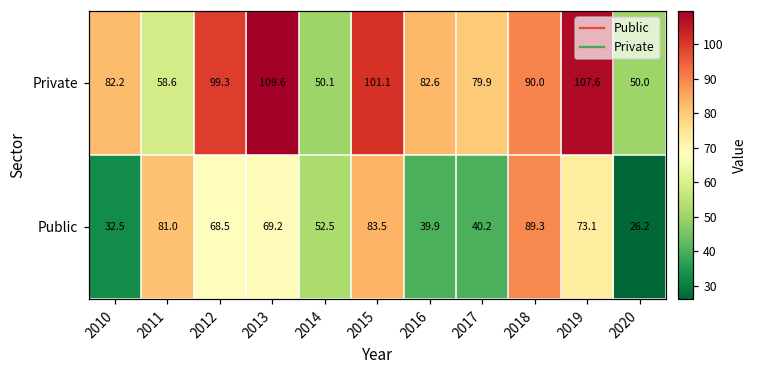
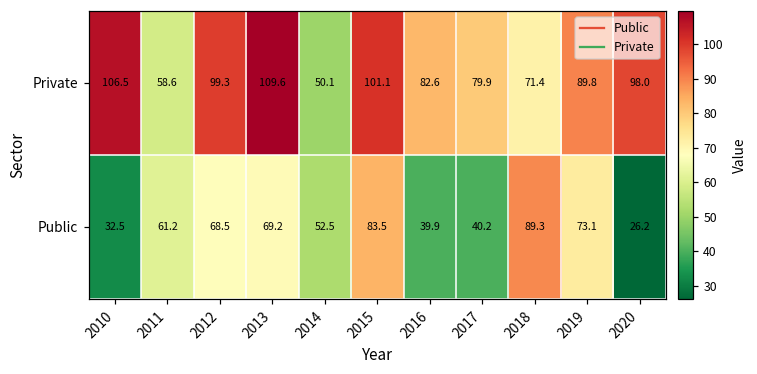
  {
    "Private": {
-     "2010": 82.2,
+     "2010": 106.5,
      "2011": 58.6,
      "2012": 99.3,
      "2013": 109.6,
      "2014": 50.1,
      "2015": 101.1,
      "2016": 82.6,
      "2017": 79.9,
-     "2018": 90.0,
-     "2019": 107.6,
-     "2020": 50.0
+     "2018": 71.4,
+     "2019": 89.8,
+     "2020": 98.0
    },
    "Public": {
      "2010": 32.5,
-     "2011": 81.0,
+     "2011": 61.2,
      "2012": 68.5,
      "2013": 69.2,
      "2014": 52.5,
      "2015": 83.5,
      "2016": 39.9,
      "2017": 40.2,
      "2018": 89.3,
      "2019": 73.1,
      "2020": 26.2
    }
  }
